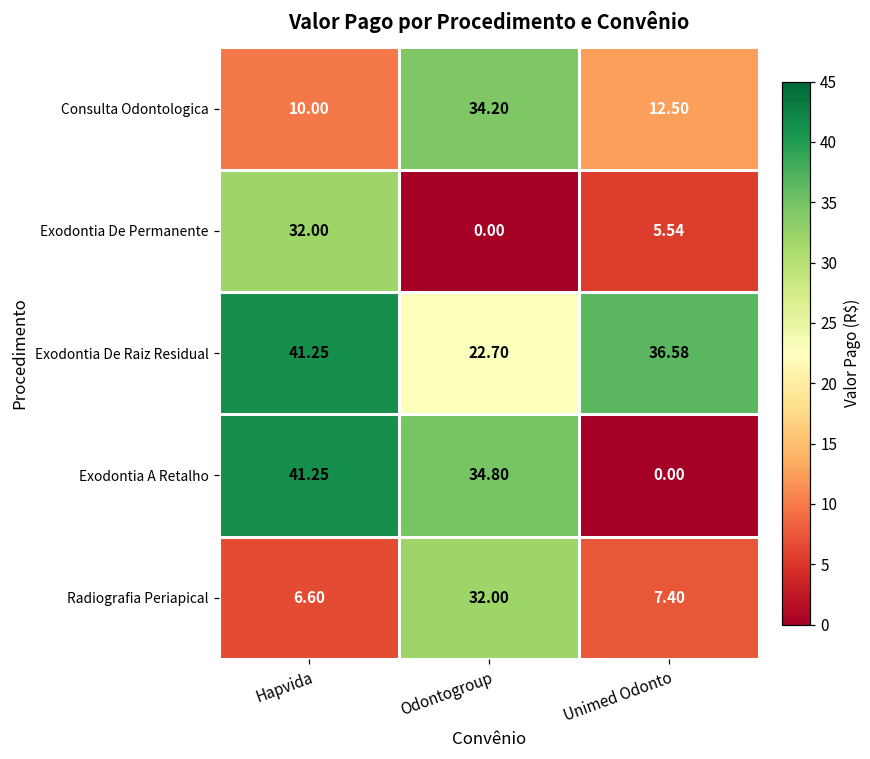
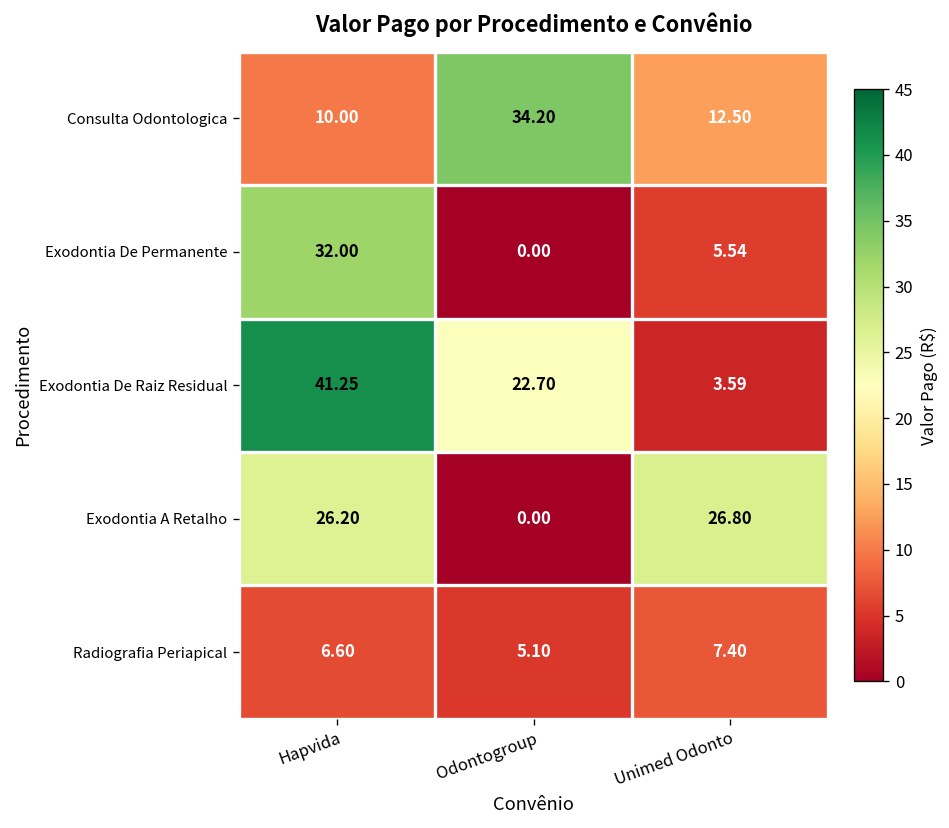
  {
    "Consulta Odontologica": {
      "Hapvida": 10.00,
      "Odontogroup": 34.20,
      "Unimed Odonto": 12.50
    },
    "Exodontia De Permanente": {
      "Hapvida": 32.00,
      "Odontogroup": 0.00,
      "Unimed Odonto": 5.54
    },
    "Exodontia De Raiz Residual": {
      "Hapvida": 41.25,
      "Odontogroup": 22.70,
-     "Unimed Odonto": 36.58
+     "Unimed Odonto": 3.59
    },
    "Exodontia A Retalho": {
-     "Hapvida": 41.25,
-     "Odontogroup": 34.80,
-     "Unimed Odonto": 0.00
+     "Hapvida": 26.20,
+     "Odontogroup": 0.00,
+     "Unimed Odonto": 26.80
    },
    "Radiografia Periapical": {
      "Hapvida": 6.60,
-     "Odontogroup": 32.00,
+     "Odontogroup": 5.10,
      "Unimed Odonto": 7.40
    }
  }
